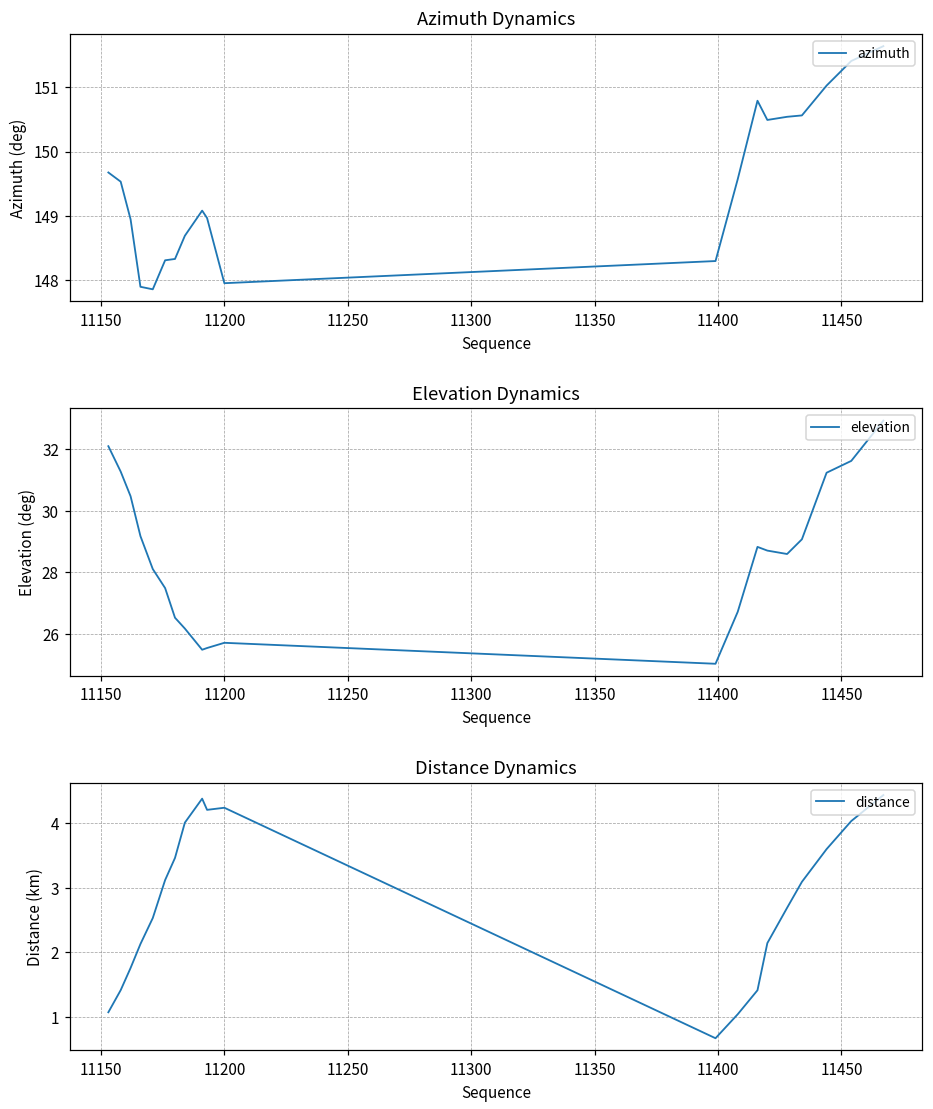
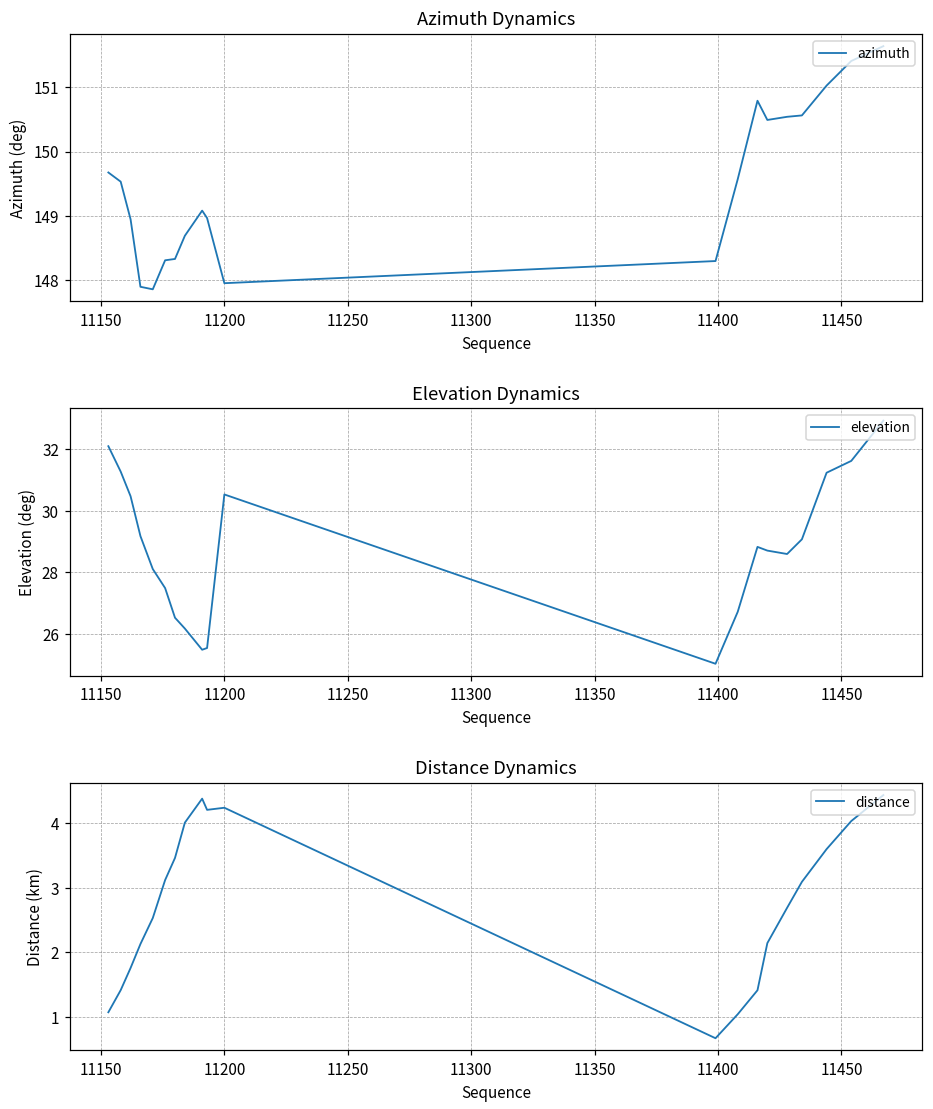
  {
    "Azimuth Dynamics": {
      "11200": 147.9
    },
    "Elevation Dynamics": {
-     "11200": 25.7
+     "11200": 30.5
    },
    "Distance Dynamics": {
      "11200": 4.2
    }
  }
